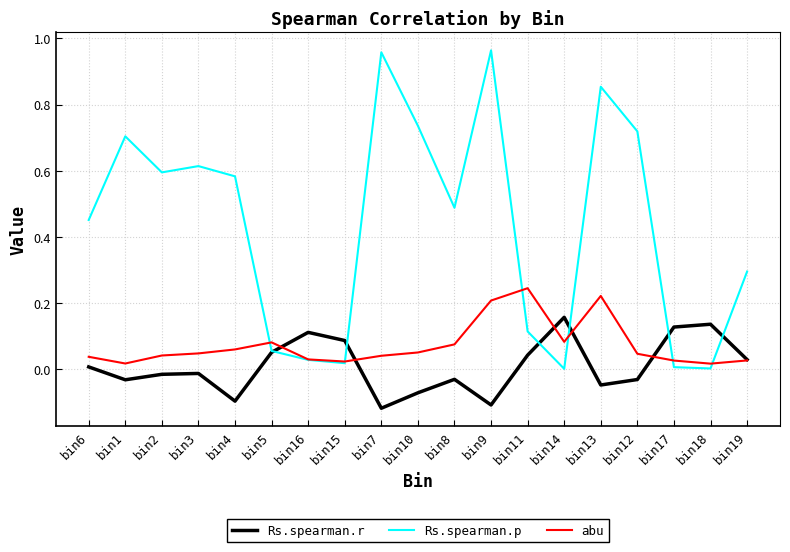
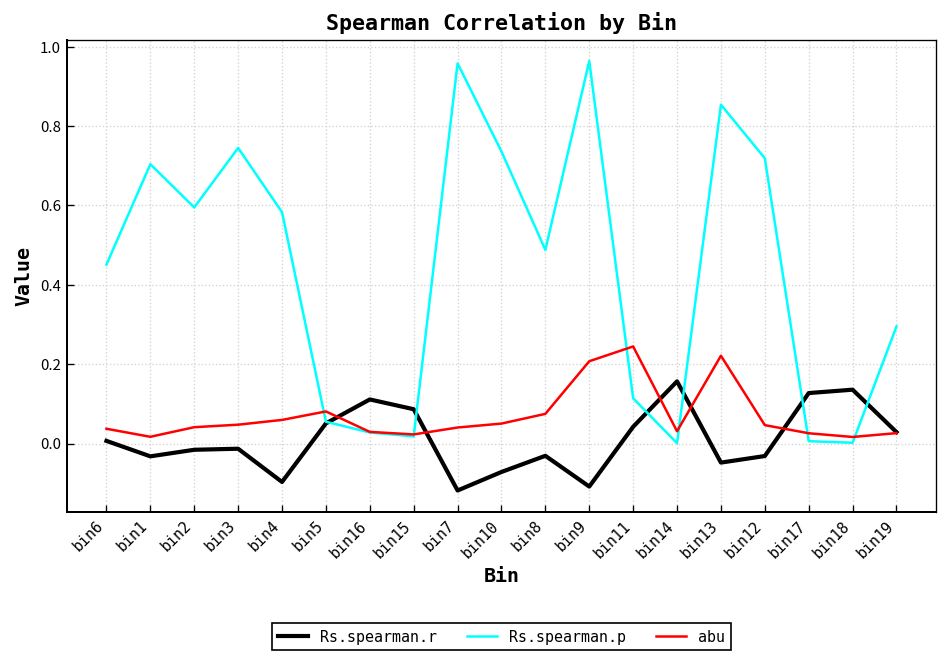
  {
    "Rs.spearman.r": {
      "bin6": 0.01,
      "bin1": -0.03,
      "bin2": -0.02,
      "bin3": -0.01,
      "bin4": -0.10,
      "bin16": 0.11,
      "bin15": 0.09,
      "bin7": -0.12,
      "bin10": -0.07,
      "bin8": -0.03,
      "bin9": -0.11,
      "bin11": 0.04,
      "bin14": 0.16,
      "bin13": -0.05,
      "bin12": -0.03,
      "bin17": 0.13,
      "bin18": 0.14
    },
    "Rs.spearman.p": {
      "bin6": 0.45,
      "bin1": 0.70,
      "bin2": 0.60,
-     "bin3": 0.61,
+     "bin3": 0.75,
      "bin4": 0.58,
      "bin7": 0.96,
      "bin10": 0.74,
      "bin8": 0.49,
      "bin9": 0.96,
      "bin11": 0.11,
      "bin14": 0.00,
      "bin13": 0.85,
      "bin12": 0.72,
      "bin17": 0.01,
      "bin18": 0.00,
      "bin19": 0.30
    },
    "abu": {
      "bin6": 0.04,
      "bin1": 0.02,
      "bin2": 0.04,
      "bin3": 0.05,
      "bin4": 0.06,
      "bin5": 0.08,
      "bin7": 0.04,
      "bin10": 0.05,
      "bin8": 0.07,
      "bin9": 0.21,
      "bin11": 0.24,
-     "bin14": 0.08,
+     "bin14": 0.03,
      "bin13": 0.22,
      "bin12": 0.05,
      "bin17": 0.03,
      "bin18": 0.02
    }
  }
